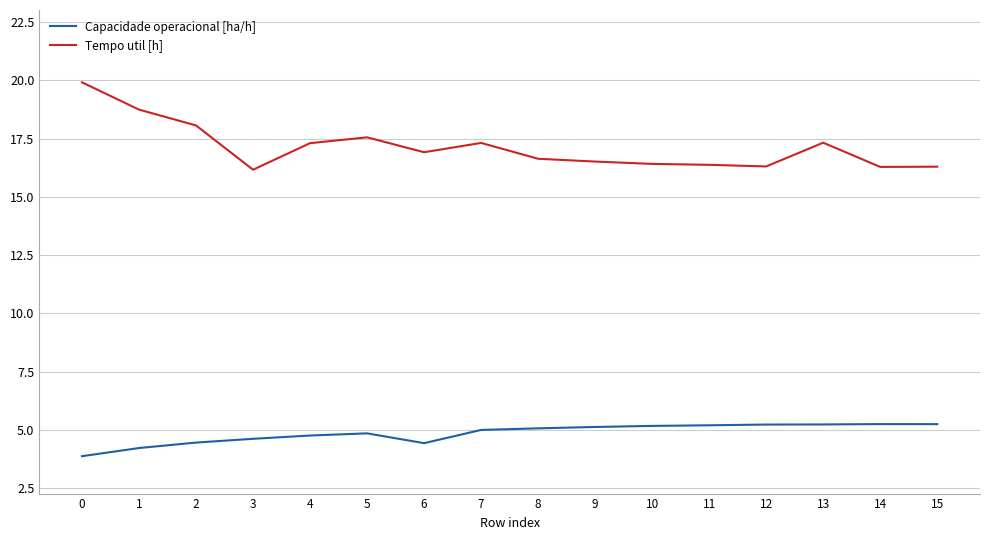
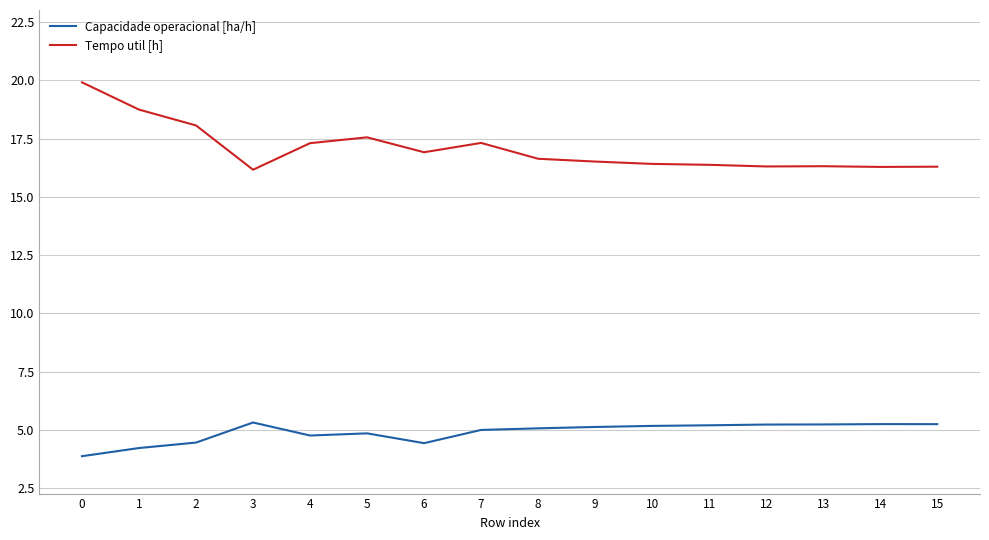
  {
    "Capacidade operacional [ha/h]": {
      "0": 3.9,
      "1": 4.2,
      "2": 4.5,
-     "3": 4.6,
+     "3": 5.3,
      "4": 4.8,
      "5": 4.9,
      "6": 4.4,
      "7": 5.0,
      "8": 5.1,
      "9": 5.1,
      "10": 5.2,
      "11": 5.2,
      "12": 5.2,
      "13": 5.2,
      "14": 5.3,
      "15": 5.3
    },
    "Tempo util [h]": {
      "0": 19.9,
      "1": 18.8,
      "2": 18.1,
      "3": 16.2,
      "4": 17.3,
      "5": 17.6,
      "6": 16.9,
      "7": 17.3,
      "8": 16.6,
      "9": 16.5,
      "10": 16.4,
      "11": 16.4,
      "12": 16.3,
-     "13": 17.3,
+     "13": 16.3,
      "14": 16.3,
      "15": 16.3
    }
  }
